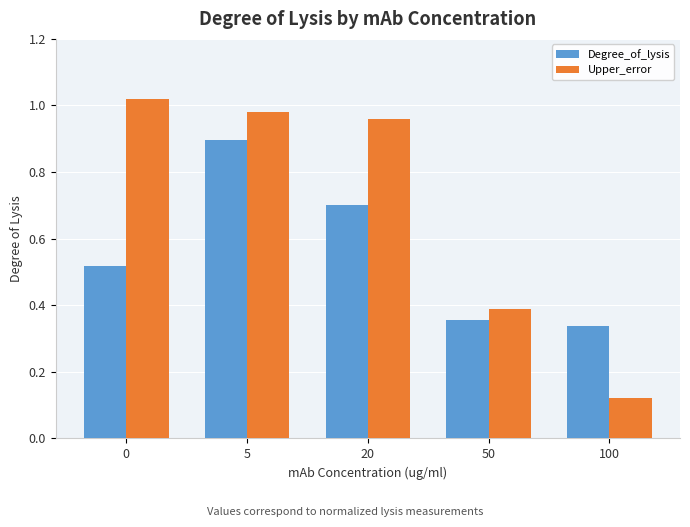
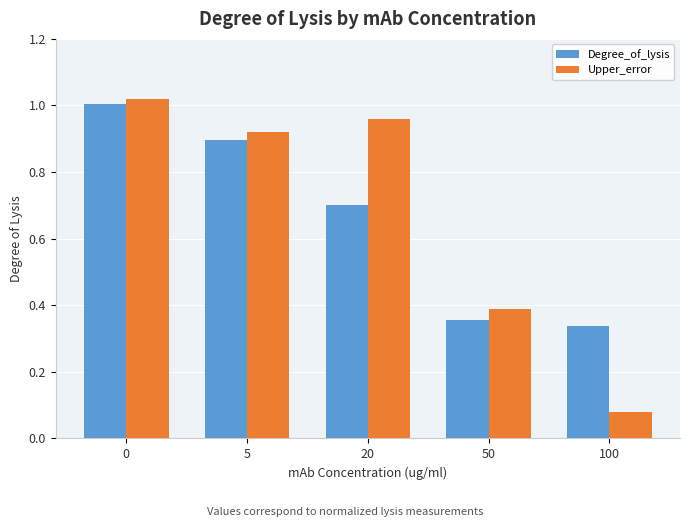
  {
    "Degree_of_lysis": {
-     "0": 0.52,
+     "0": 1.00,
      "5": 0.90,
      "20": 0.70,
      "50": 0.36,
      "100": 0.34
    },
    "Upper_error": {
      "0": 1.02,
-     "5": 0.98,
+     "5": 0.92,
      "20": 0.96,
      "50": 0.39,
-     "100": 0.12
+     "100": 0.08
    }
  }
